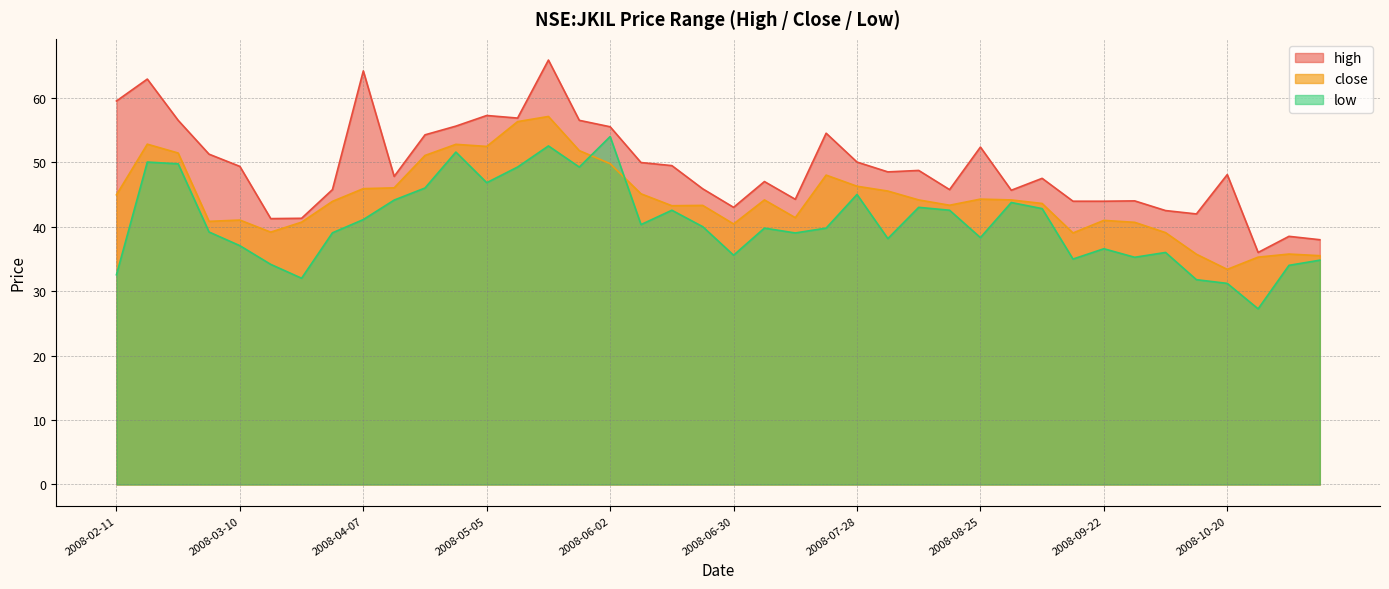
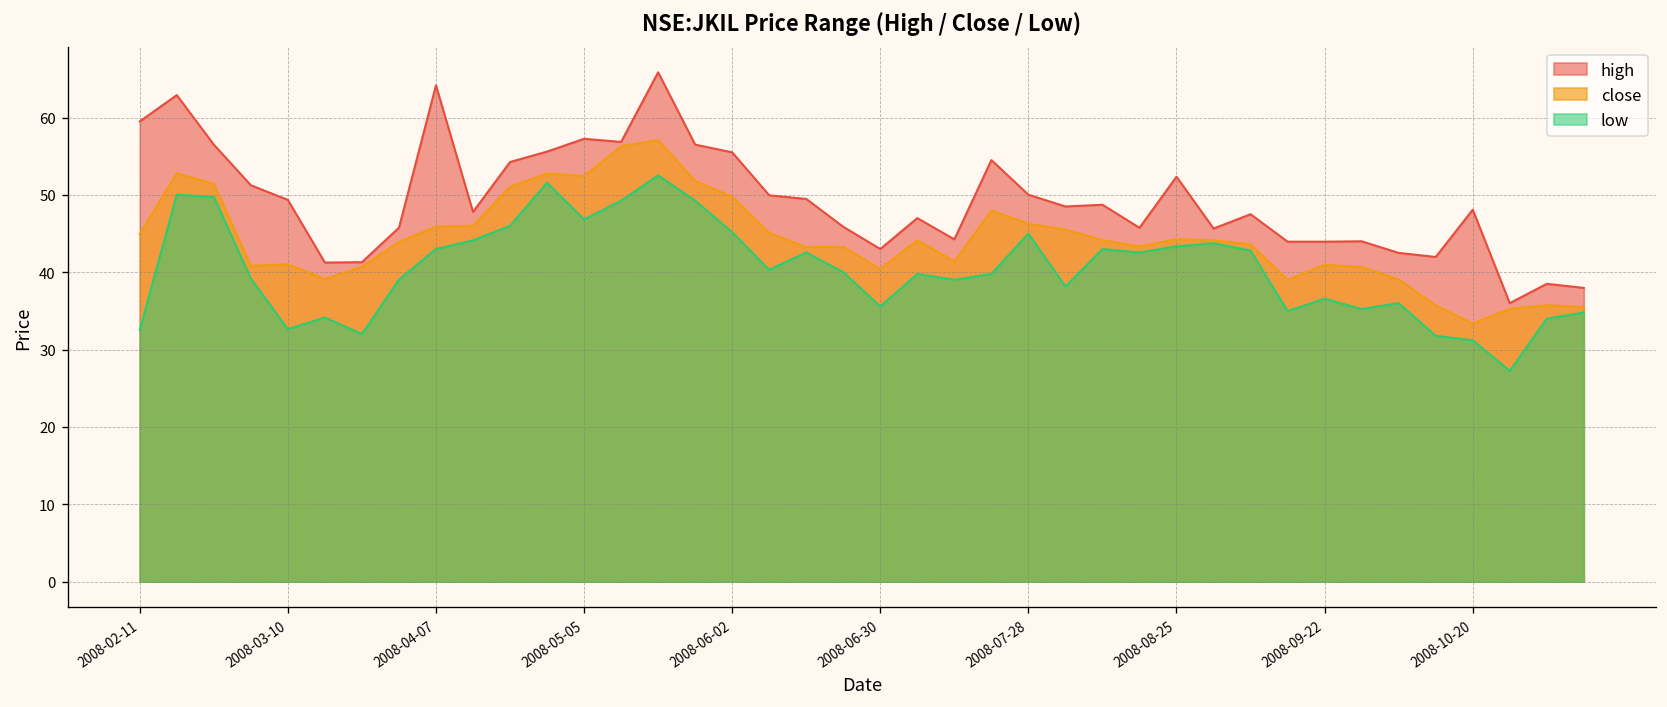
  {
    "high": {
      "2008-02-11": 60,
      "2008-03-10": 49,
      "2008-04-07": 64,
      "2008-05-05": 57,
      "2008-06-02": 56,
      "2008-06-30": 43,
      "2008-07-28": 50,
      "2008-08-25": 52,
      "2008-09-22": 44,
      "2008-10-20": 48
    },
    "close": {
      "2008-02-11": 45,
      "2008-03-10": 41,
      "2008-04-07": 46,
      "2008-05-05": 52,
      "2008-06-02": 50,
      "2008-06-30": 40,
      "2008-07-28": 46,
      "2008-08-25": 44,
      "2008-09-22": 41,
      "2008-10-20": 33
    },
    "low": {
      "2008-02-11": 33,
-     "2008-03-10": 37,
-     "2008-04-07": 41,
+     "2008-03-10": 33,
+     "2008-04-07": 43,
      "2008-05-05": 47,
-     "2008-06-02": 54,
+     "2008-06-02": 45,
      "2008-06-30": 36,
      "2008-07-28": 45,
-     "2008-08-25": 38,
+     "2008-08-25": 43,
      "2008-09-22": 37,
      "2008-10-20": 31
    }
  }
